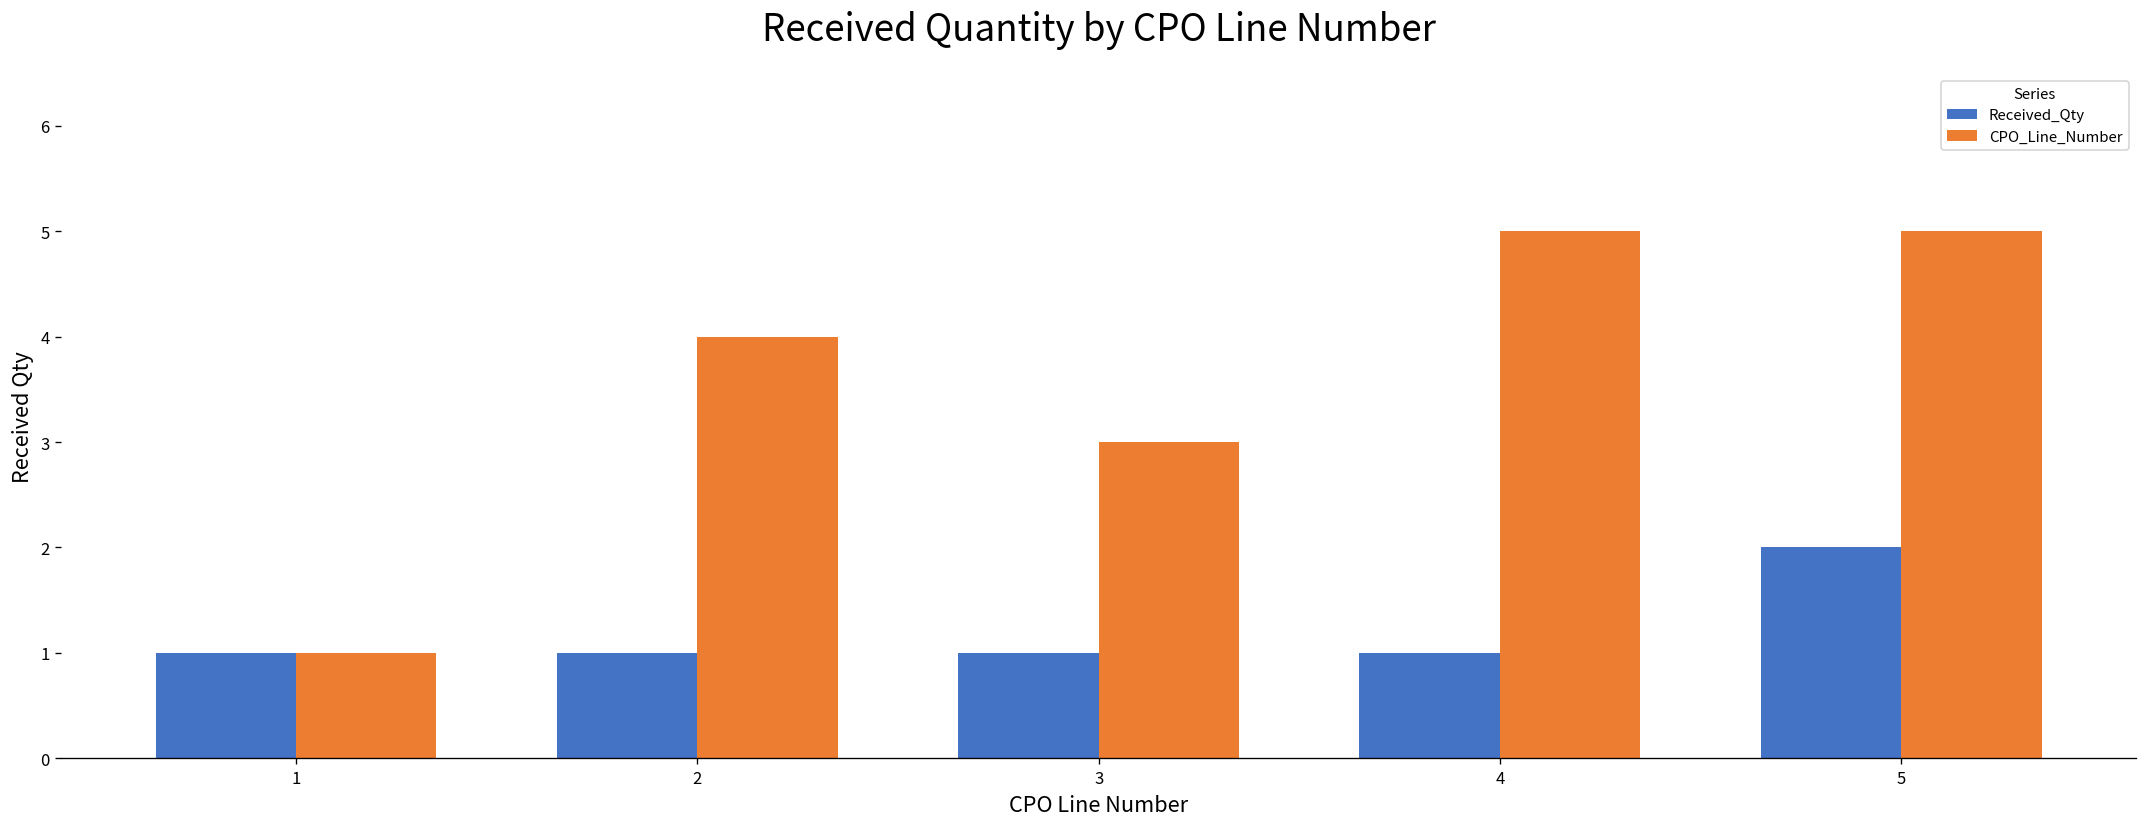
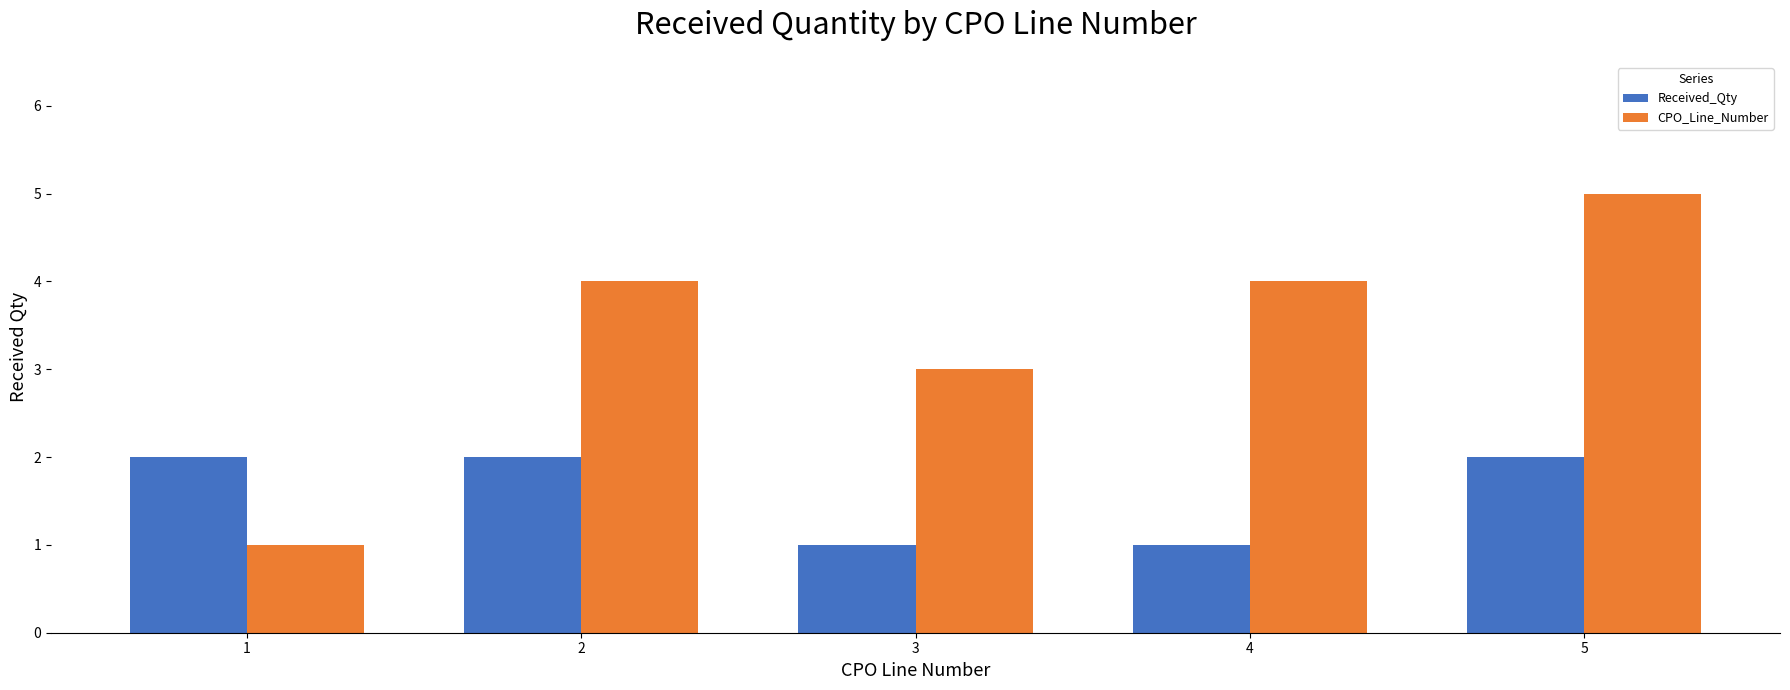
  {
    "Received_Qty": {
-     "1": 1,
-     "2": 1,
+     "1": 2,
+     "2": 2,
      "3": 1,
      "4": 1,
      "5": 2
    },
    "CPO_Line_Number": {
      "1": 1,
      "2": 4,
      "3": 3,
-     "4": 5,
+     "4": 4,
      "5": 5
    }
  }
